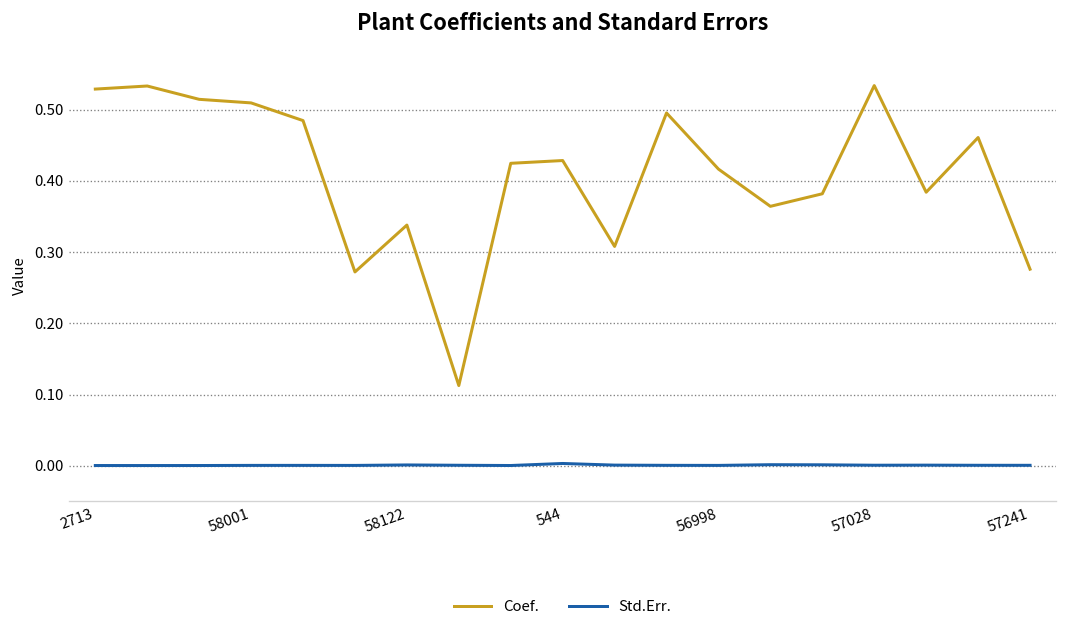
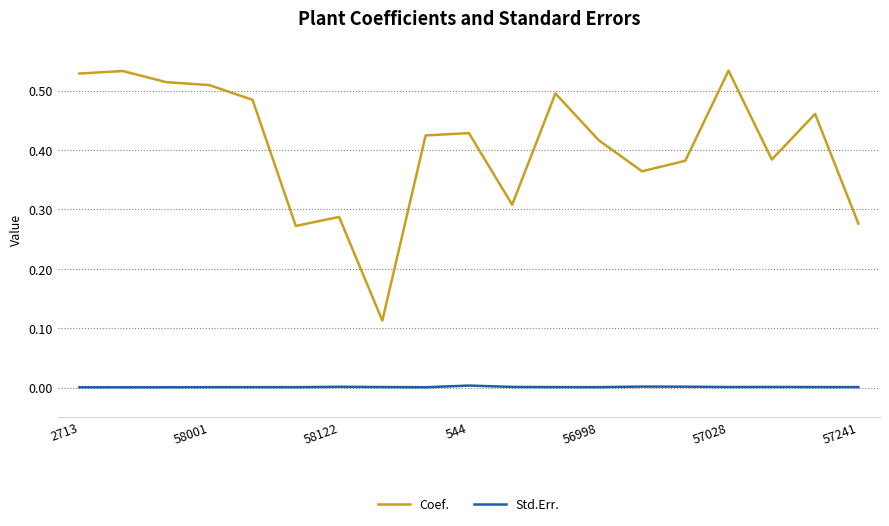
  {
    "Coef.": {
      "2713": 0.53,
      "58001": 0.51,
-     "58122": 0.34,
+     "58122": 0.29,
      "544": 0.43,
      "56998": 0.42,
      "57028": 0.53,
      "57241": 0.28
    },
    "Std.Err.": {
      "2713": 0.00,
      "58001": 0.00,
      "58122": 0.00,
      "544": 0.00,
      "56998": 0.00,
      "57028": 0.00,
      "57241": 0.00
    }
  }
